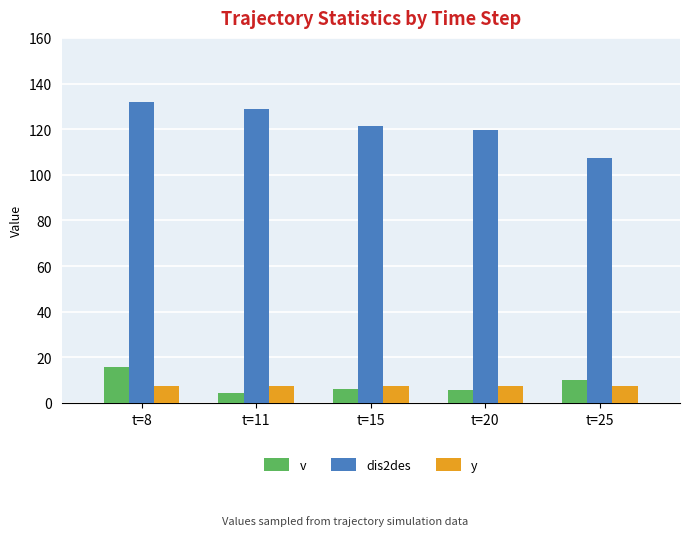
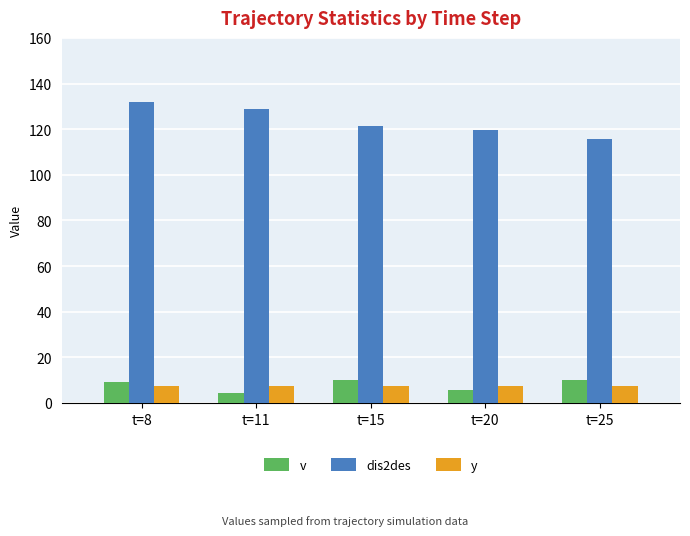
  {
    "v": {
-     "t=8": 16,
+     "t=8": 9,
      "t=11": 4,
-     "t=15": 6,
+     "t=15": 10,
      "t=20": 6,
      "t=25": 10
    },
    "dis2des": {
      "t=8": 132,
      "t=11": 129,
      "t=15": 121,
      "t=20": 120,
-     "t=25": 107
+     "t=25": 116
    },
    "y": {
      "t=8": 8,
      "t=11": 8,
      "t=15": 8,
      "t=20": 8,
      "t=25": 8
    }
  }
